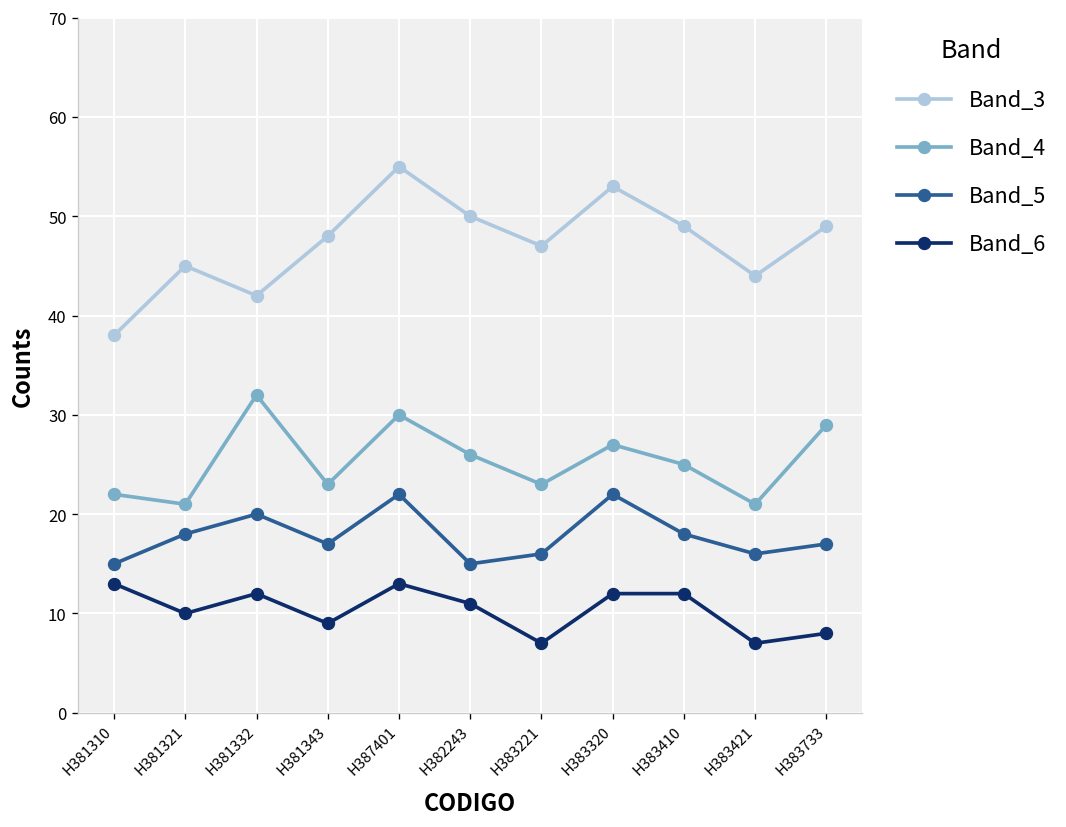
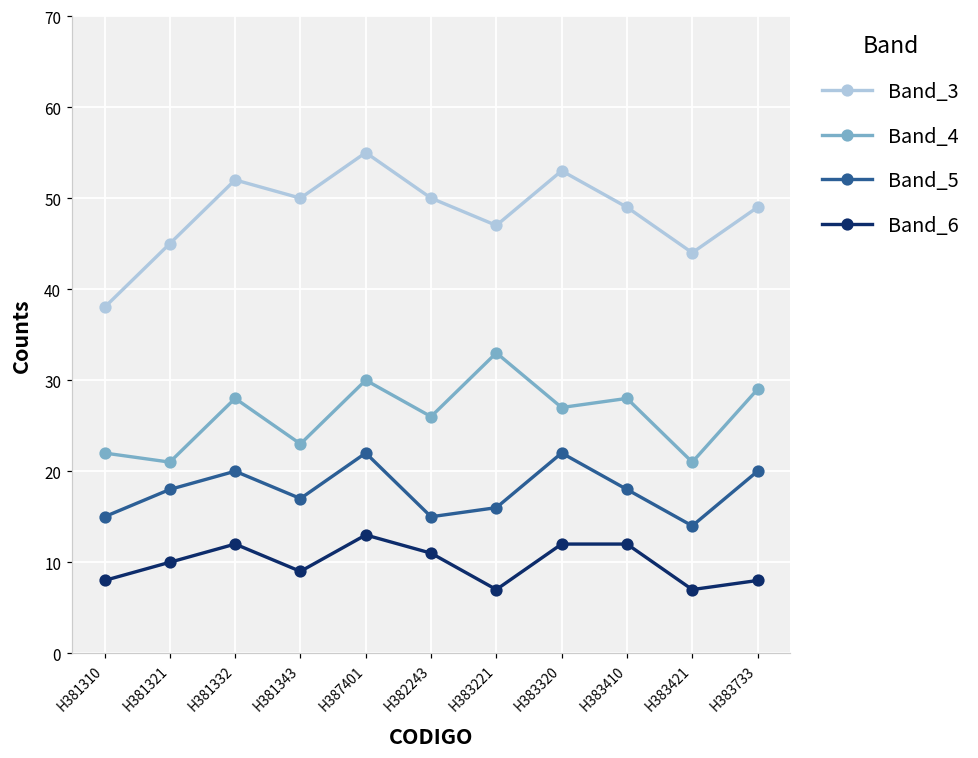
  {
    "Band_3": {
      "H381310": 38,
      "H381321": 45,
-     "H381332": 42,
-     "H381343": 48,
+     "H381332": 52,
+     "H381343": 50,
      "H387401": 55,
      "H382243": 50,
      "H383221": 47,
      "H383320": 53,
      "H383410": 49,
      "H383421": 44,
      "H383733": 49
    },
    "Band_4": {
      "H381310": 22,
      "H381321": 21,
-     "H381332": 32,
+     "H381332": 28,
      "H381343": 23,
      "H387401": 30,
      "H382243": 26,
-     "H383221": 23,
+     "H383221": 33,
      "H383320": 27,
-     "H383410": 25,
+     "H383410": 28,
      "H383421": 21,
      "H383733": 29
    },
    "Band_5": {
      "H381310": 15,
      "H381321": 18,
      "H381332": 20,
      "H381343": 17,
      "H387401": 22,
      "H382243": 15,
      "H383221": 16,
      "H383320": 22,
      "H383410": 18,
-     "H383421": 16,
-     "H383733": 17
+     "H383421": 14,
+     "H383733": 20
    },
    "Band_6": {
-     "H381310": 13,
+     "H381310": 8,
      "H381321": 10,
      "H381332": 12,
      "H381343": 9,
      "H387401": 13,
      "H382243": 11,
      "H383221": 7,
      "H383320": 12,
      "H383410": 12,
      "H383421": 7,
      "H383733": 8
    }
  }
